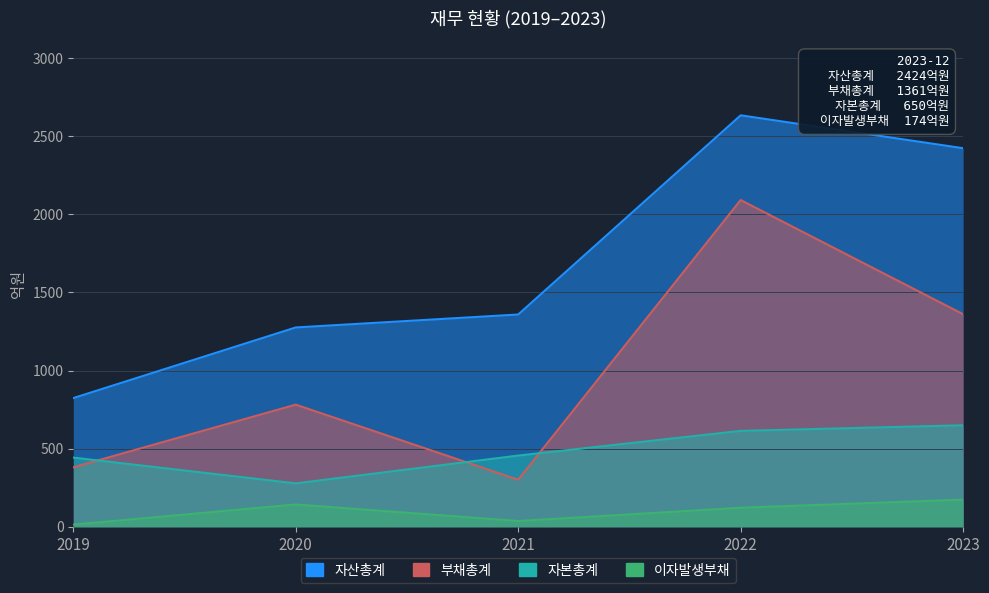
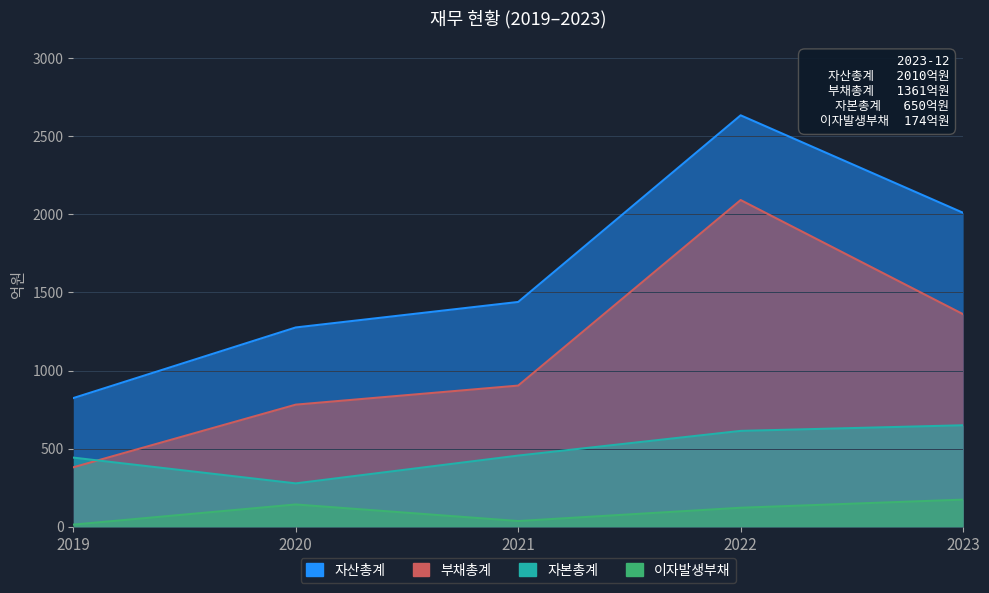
  {
    "자산총계": {
-     "2021": 1360,
-     "2023": 2424
+     "2021": 1440,
+     "2023": 2010
    },
    "부채총계": {
      "2019": 380,
      "2020": 780,
-     "2021": 300,
+     "2021": 900,
      "2022": 2090,
      "2023": 1360
    }
  }
